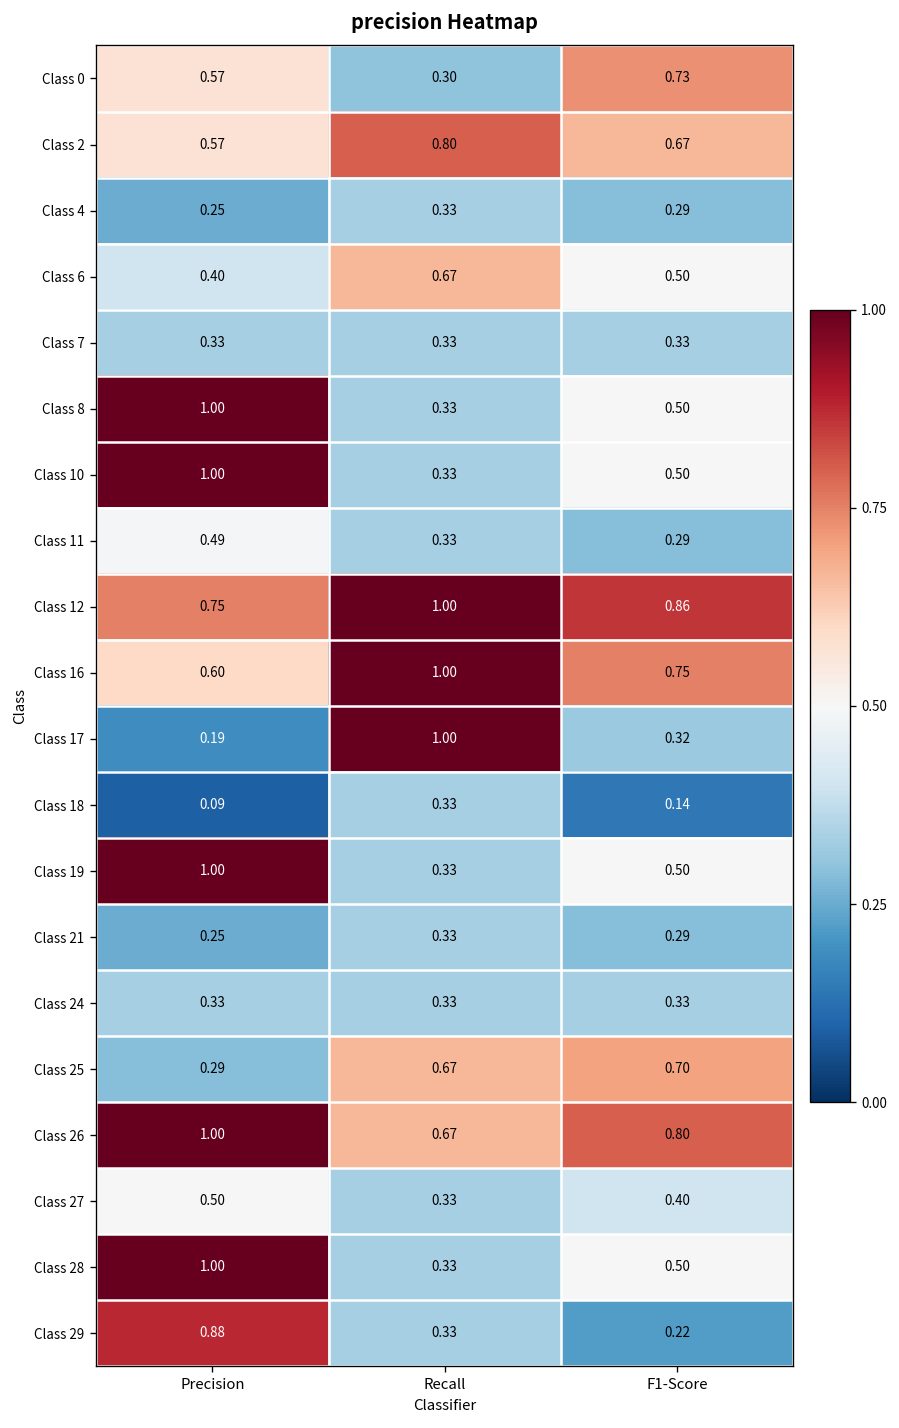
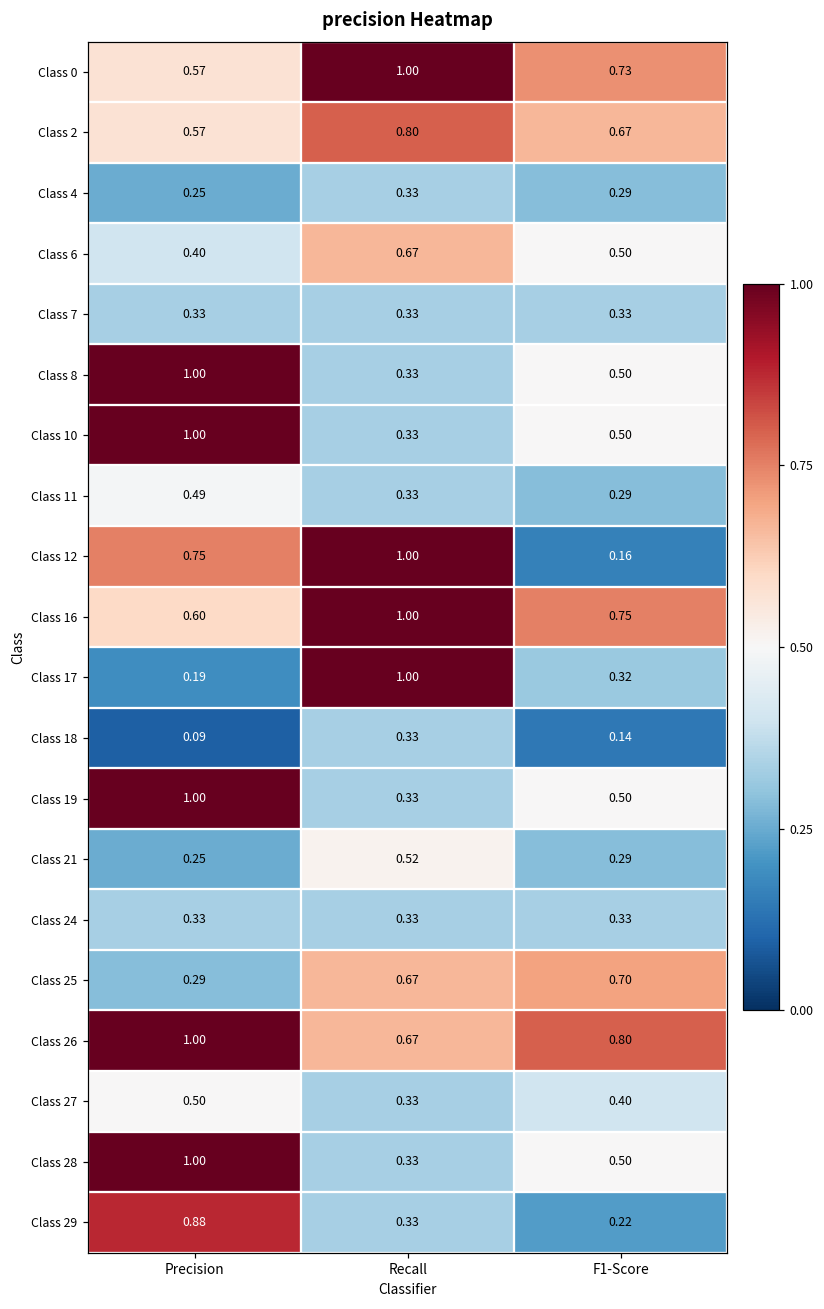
  {
    "Class 0": {
      "Precision": 0.57,
-     "Recall": 0.30,
+     "Recall": 1.00,
      "F1-Score": 0.73
    },
    "Class 2": {
      "Precision": 0.57,
      "Recall": 0.80,
      "F1-Score": 0.67
    },
    "Class 4": {
      "Precision": 0.25,
      "Recall": 0.33,
      "F1-Score": 0.29
    },
    "Class 6": {
      "Precision": 0.40,
      "Recall": 0.67,
      "F1-Score": 0.50
    },
    "Class 7": {
      "Precision": 0.33,
      "Recall": 0.33,
      "F1-Score": 0.33
    },
    "Class 8": {
      "Precision": 1.00,
      "Recall": 0.33,
      "F1-Score": 0.50
    },
    "Class 10": {
      "Precision": 1.00,
      "Recall": 0.33,
      "F1-Score": 0.50
    },
    "Class 11": {
      "Precision": 0.49,
      "Recall": 0.33,
      "F1-Score": 0.29
    },
    "Class 12": {
      "Precision": 0.75,
      "Recall": 1.00,
-     "F1-Score": 0.86
+     "F1-Score": 0.16
    },
    "Class 16": {
      "Precision": 0.60,
      "Recall": 1.00,
      "F1-Score": 0.75
    },
    "Class 17": {
      "Precision": 0.19,
      "Recall": 1.00,
      "F1-Score": 0.32
    },
    "Class 18": {
      "Precision": 0.09,
      "Recall": 0.33,
      "F1-Score": 0.14
    },
    "Class 19": {
      "Precision": 1.00,
      "Recall": 0.33,
      "F1-Score": 0.50
    },
    "Class 21": {
      "Precision": 0.25,
-     "Recall": 0.33,
+     "Recall": 0.52,
      "F1-Score": 0.29
    },
    "Class 24": {
      "Precision": 0.33,
      "Recall": 0.33,
      "F1-Score": 0.33
    },
    "Class 25": {
      "Precision": 0.29,
      "Recall": 0.67,
      "F1-Score": 0.70
    },
    "Class 26": {
      "Precision": 1.00,
      "Recall": 0.67,
      "F1-Score": 0.80
    },
    "Class 27": {
      "Precision": 0.50,
      "Recall": 0.33,
      "F1-Score": 0.40
    },
    "Class 28": {
      "Precision": 1.00,
      "Recall": 0.33,
      "F1-Score": 0.50
    },
    "Class 29": {
      "Precision": 0.88,
      "Recall": 0.33,
      "F1-Score": 0.22
    }
  }
